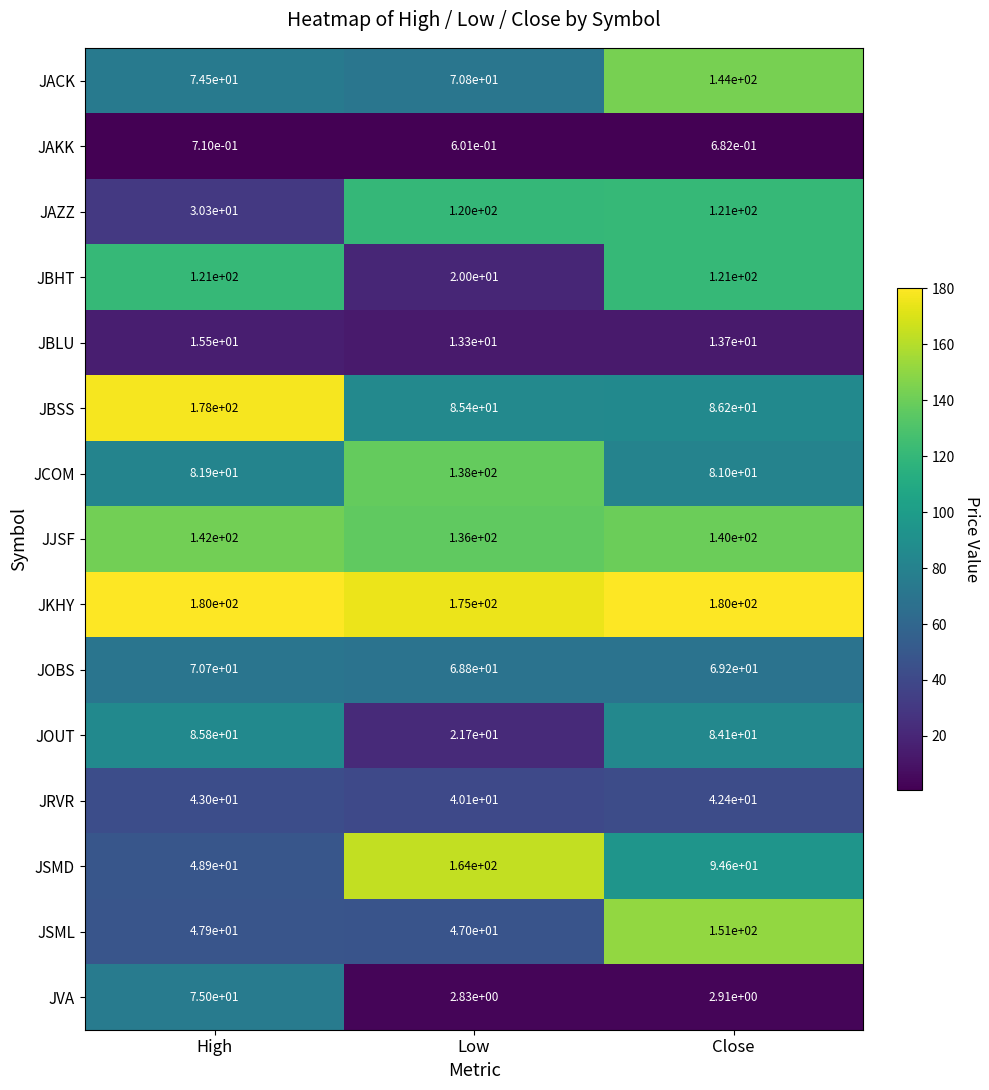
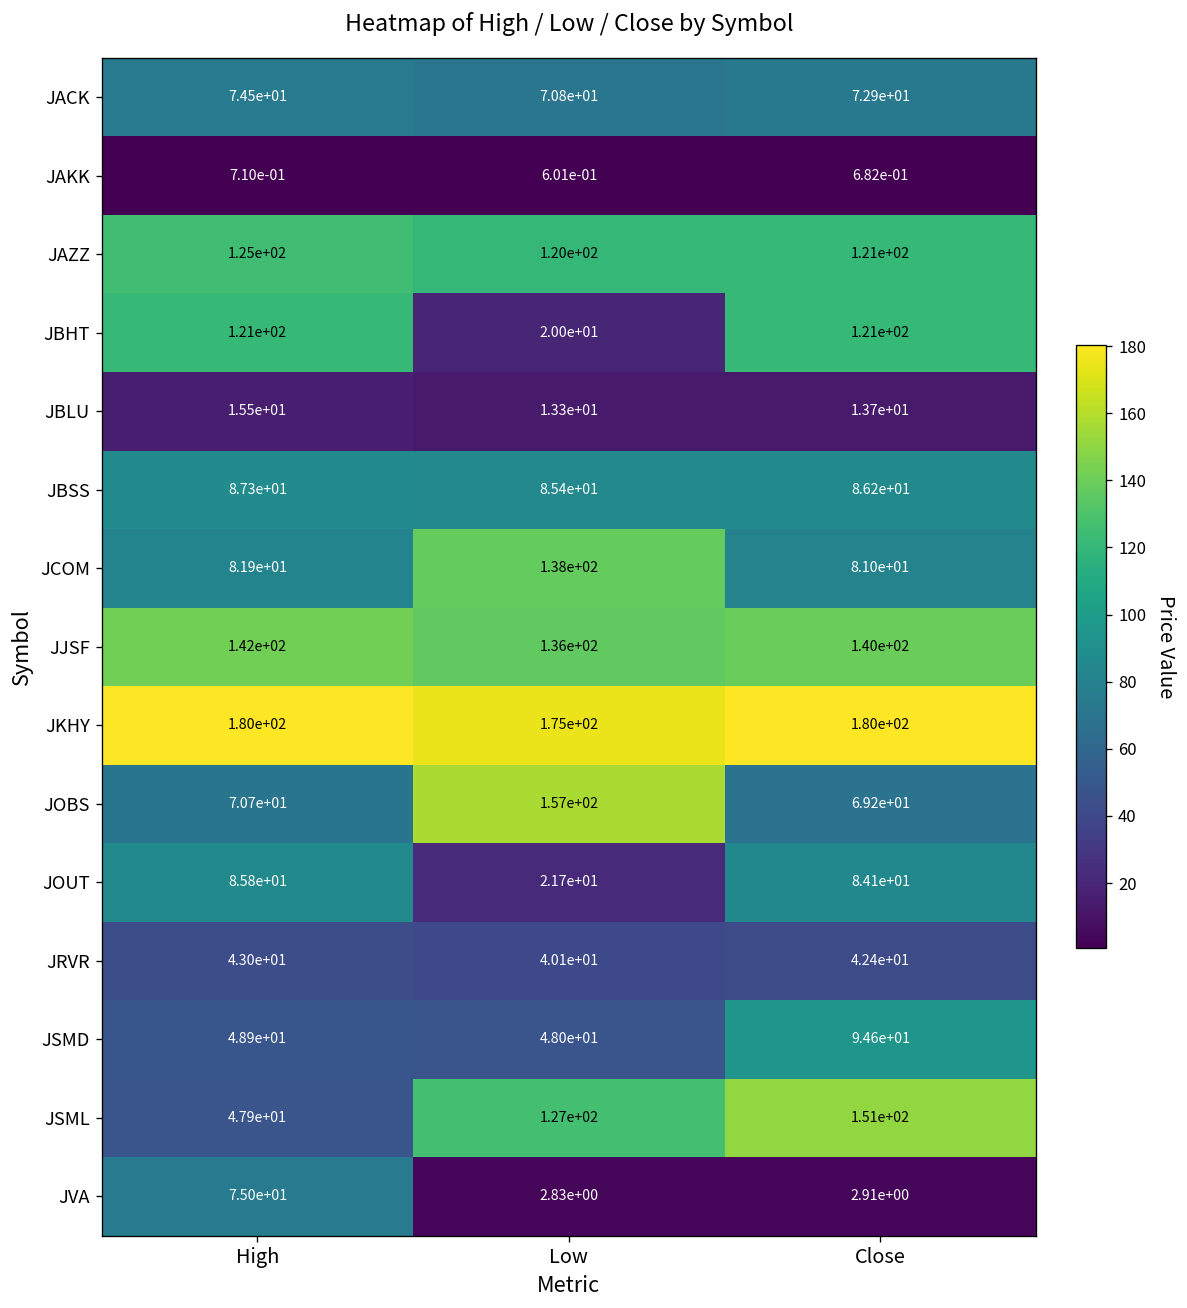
  {
    "JACK": {
      "High": "7.45e+01",
      "Low": "7.08e+01",
-     "Close": "1.44e+02"
+     "Close": "7.29e+01"
    },
    "JAKK": {
      "High": "7.10e-01",
      "Low": "6.01e-01",
      "Close": "6.82e-01"
    },
    "JAZZ": {
-     "High": "3.03e+01",
+     "High": "1.25e+02",
      "Low": "1.20e+02",
      "Close": "1.21e+02"
    },
    "JBHT": {
      "High": "1.21e+02",
      "Low": "2.00e+01",
      "Close": "1.21e+02"
    },
    "JBLU": {
      "High": "1.55e+01",
      "Low": "1.33e+01",
      "Close": "1.37e+01"
    },
    "JBSS": {
-     "High": "1.78e+02",
+     "High": "8.73e+01",
      "Low": "8.54e+01",
      "Close": "8.62e+01"
    },
    "JCOM": {
      "High": "8.19e+01",
      "Low": "1.38e+02",
      "Close": "8.10e+01"
    },
    "JJSF": {
      "High": "1.42e+02",
      "Low": "1.36e+02",
      "Close": "1.40e+02"
    },
    "JKHY": {
      "High": "1.80e+02",
      "Low": "1.75e+02",
      "Close": "1.80e+02"
    },
    "JOBS": {
      "High": "7.07e+01",
-     "Low": "6.88e+01",
+     "Low": "1.57e+02",
      "Close": "6.92e+01"
    },
    "JOUT": {
      "High": "8.58e+01",
      "Low": "2.17e+01",
      "Close": "8.41e+01"
    },
    "JRVR": {
      "High": "4.30e+01",
      "Low": "4.01e+01",
      "Close": "4.24e+01"
    },
    "JSMD": {
      "High": "4.89e+01",
-     "Low": "1.64e+02",
+     "Low": "4.80e+01",
      "Close": "9.46e+01"
    },
    "JSML": {
      "High": "4.79e+01",
-     "Low": "4.70e+01",
+     "Low": "1.27e+02",
      "Close": "1.51e+02"
    },
    "JVA": {
      "High": "7.50e+01",
      "Low": "2.83e+00",
      "Close": "2.91e+00"
    }
  }
